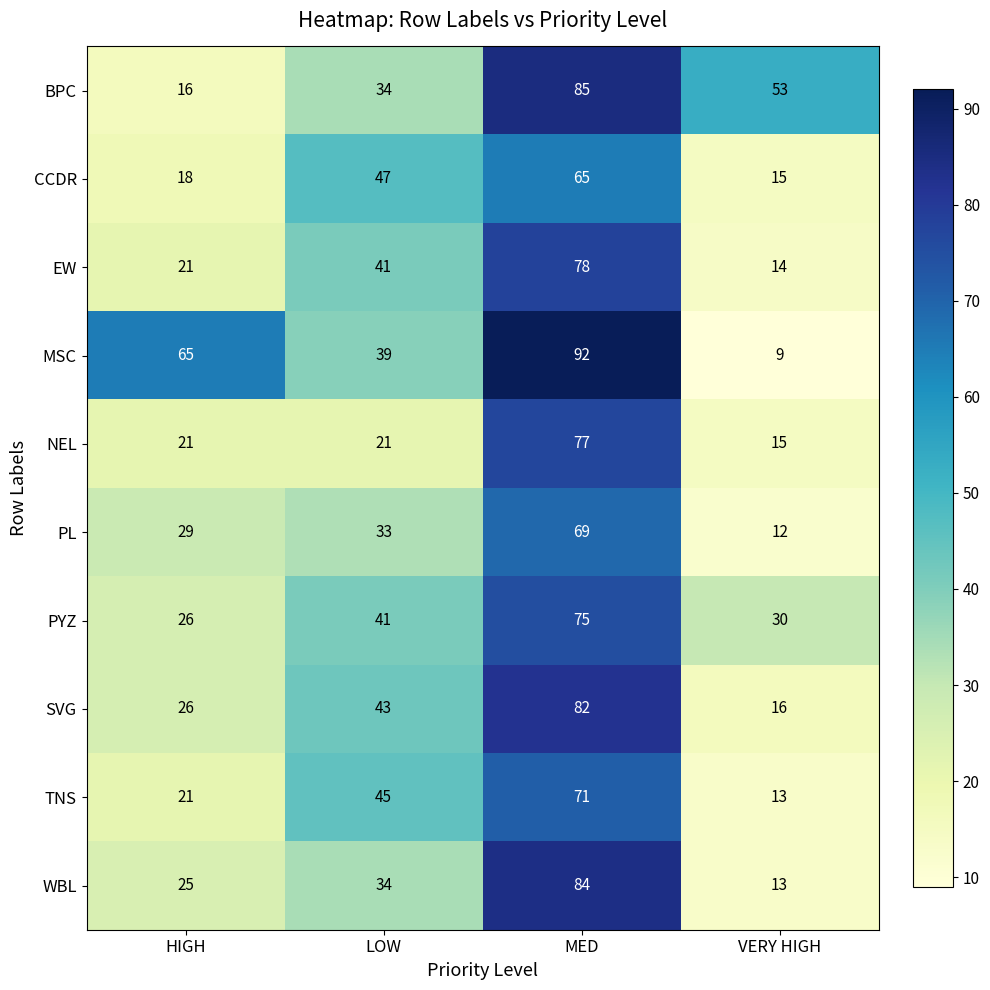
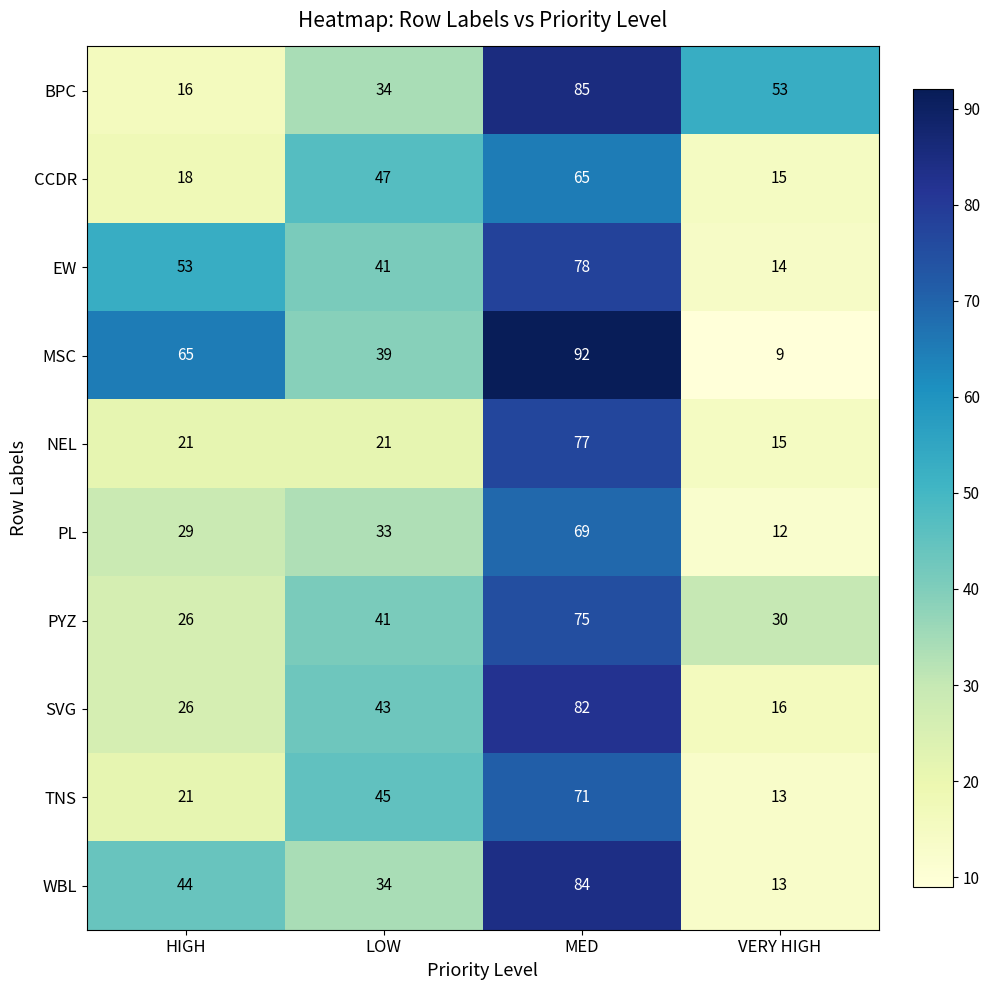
  {
    "BPC": {
      "HIGH": 16,
      "LOW": 34,
      "MED": 85,
      "VERY HIGH": 53
    },
    "CCDR": {
      "HIGH": 18,
      "LOW": 47,
      "MED": 65,
      "VERY HIGH": 15
    },
    "EW": {
-     "HIGH": 21,
+     "HIGH": 53,
      "LOW": 41,
      "MED": 78,
      "VERY HIGH": 14
    },
    "MSC": {
      "HIGH": 65,
      "LOW": 39,
      "MED": 92,
      "VERY HIGH": 9
    },
    "NEL": {
      "HIGH": 21,
      "LOW": 21,
      "MED": 77,
      "VERY HIGH": 15
    },
    "PL": {
      "HIGH": 29,
      "LOW": 33,
      "MED": 69,
      "VERY HIGH": 12
    },
    "PYZ": {
      "HIGH": 26,
      "LOW": 41,
      "MED": 75,
      "VERY HIGH": 30
    },
    "SVG": {
      "HIGH": 26,
      "LOW": 43,
      "MED": 82,
      "VERY HIGH": 16
    },
    "TNS": {
      "HIGH": 21,
      "LOW": 45,
      "MED": 71,
      "VERY HIGH": 13
    },
    "WBL": {
-     "HIGH": 25,
+     "HIGH": 44,
      "LOW": 34,
      "MED": 84,
      "VERY HIGH": 13
    }
  }
